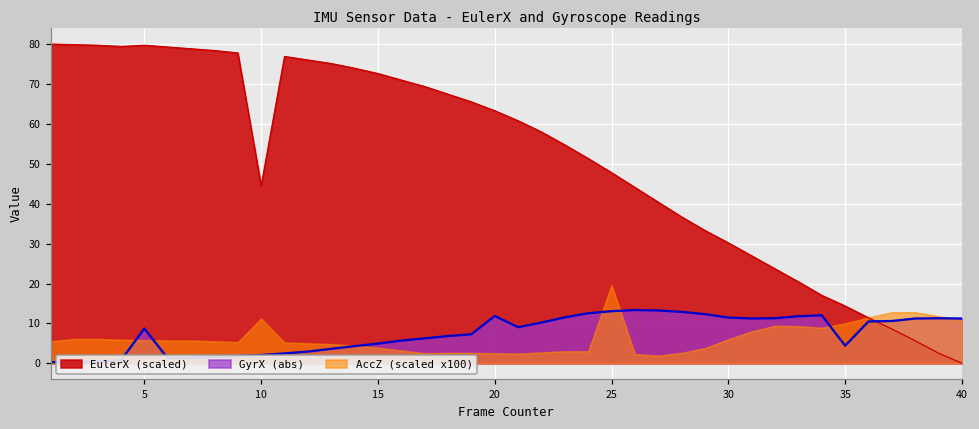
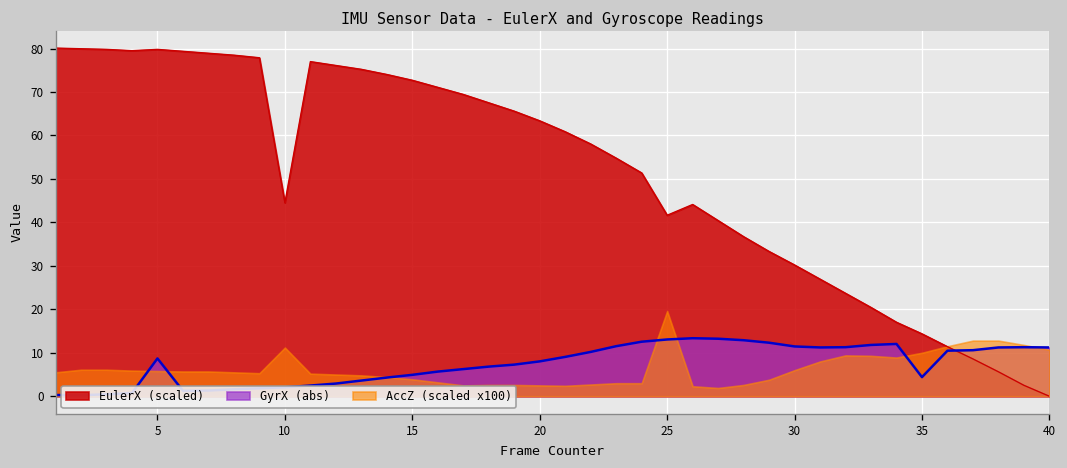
  {
    "EulerX (scaled)": {
      "5": 80,
      "10": 45,
      "15": 73,
      "20": 63,
-     "25": 48,
+     "25": 42,
      "30": 30,
      "35": 14,
      "40": 0
    },
    "GyrX (abs)": {
      "5": 9,
      "15": 5,
-     "20": 12,
+     "20": 8,
      "25": 13,
      "30": 11,
      "35": 4
    },
    "AccZ (scaled x100)": {
      "5": 6,
      "10": 11,
      "15": 4,
      "20": 3,
      "25": 20,
      "30": 6,
      "35": 10
    }
  }
